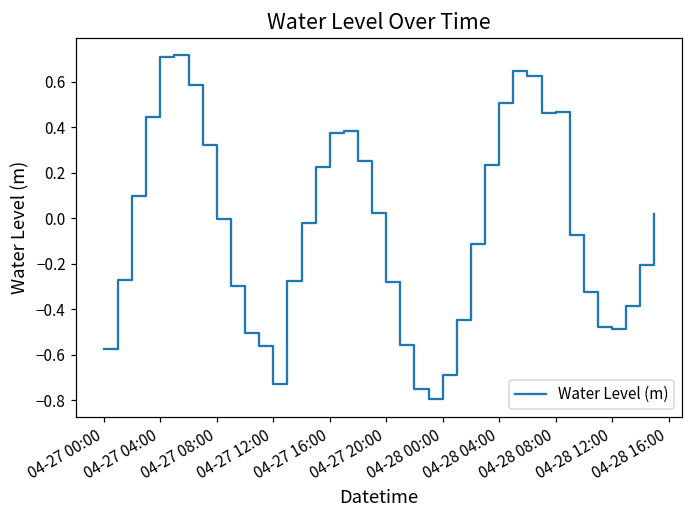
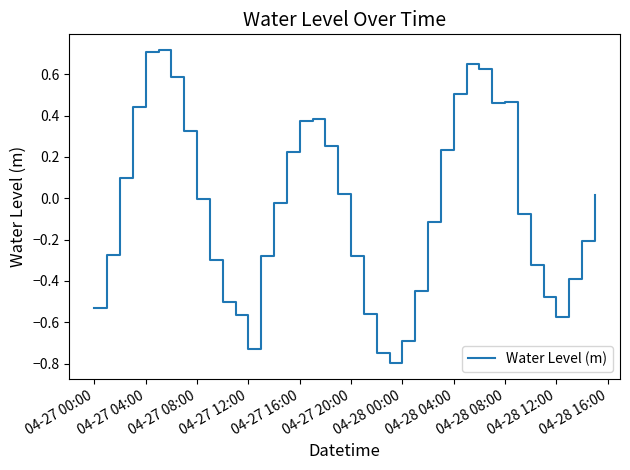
  {
-   "04-27 00:00": -0.58,
+   "04-27 00:00": -0.53,
    "04-27 04:00": 0.71,
    "04-27 08:00": 0.00,
    "04-27 12:00": -0.73,
    "04-27 16:00": 0.37,
    "04-27 20:00": -0.28,
    "04-28 00:00": -0.69,
    "04-28 04:00": 0.51,
    "04-28 08:00": 0.47,
-   "04-28 12:00": -0.49
+   "04-28 12:00": -0.58
  }
